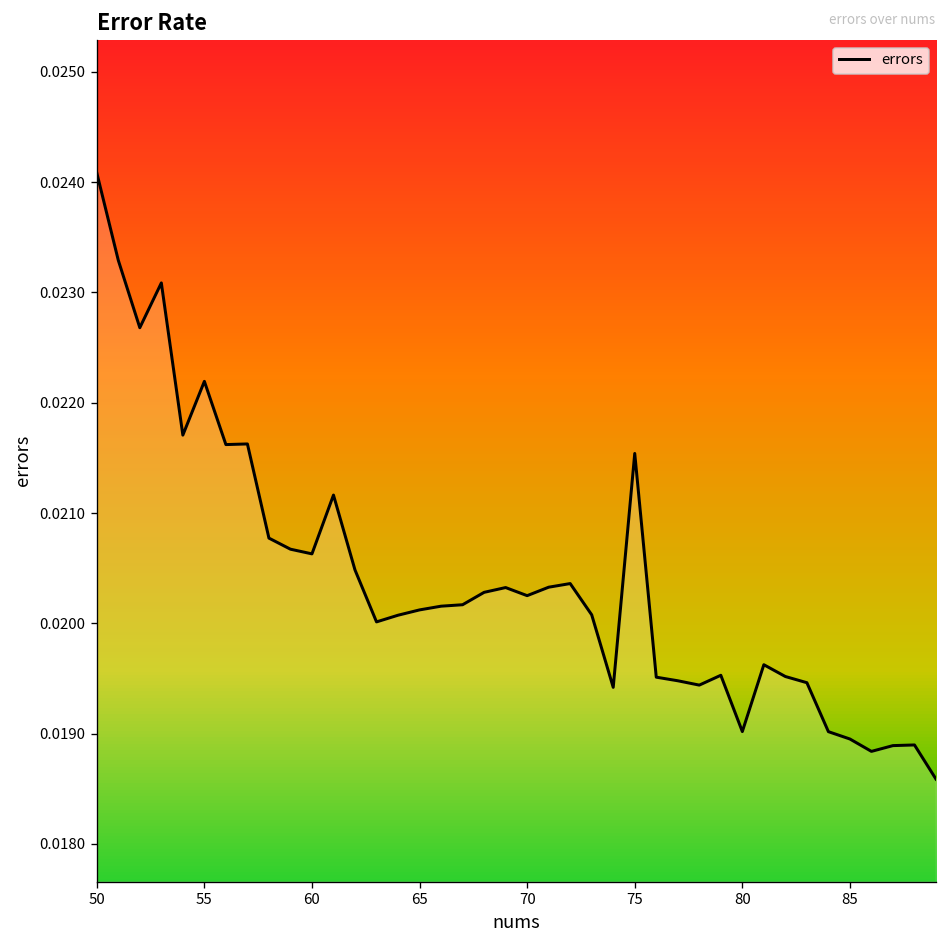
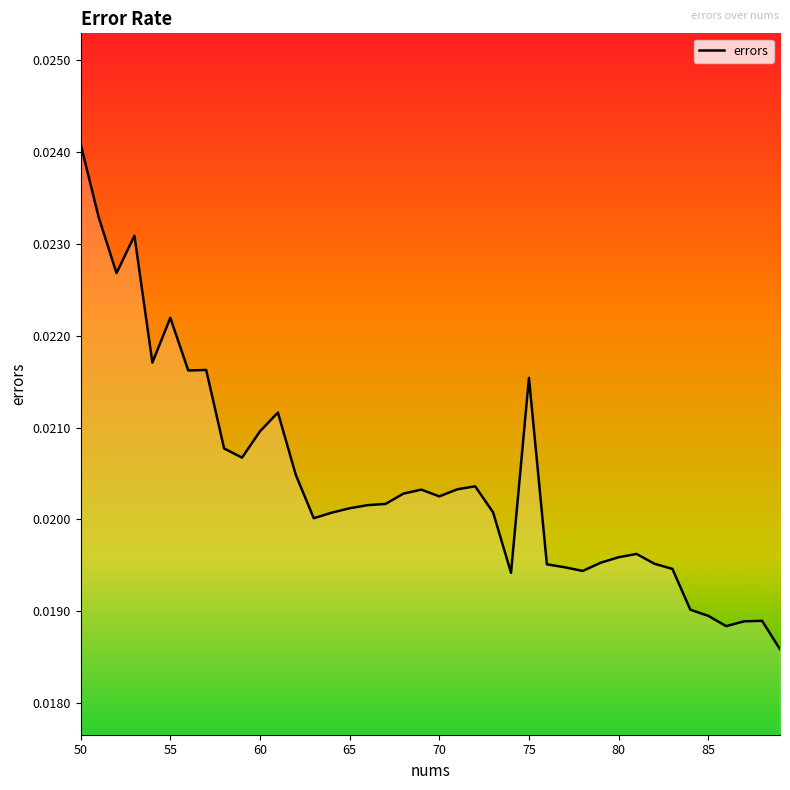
  {
    "50": 0.0241,
    "55": 0.0222,
-   "60": 0.0206,
+   "60": 0.0210,
    "65": 0.0201,
    "70": 0.0203,
    "75": 0.0215,
-   "80": 0.0190,
+   "80": 0.0196,
    "85": 0.0190
  }
